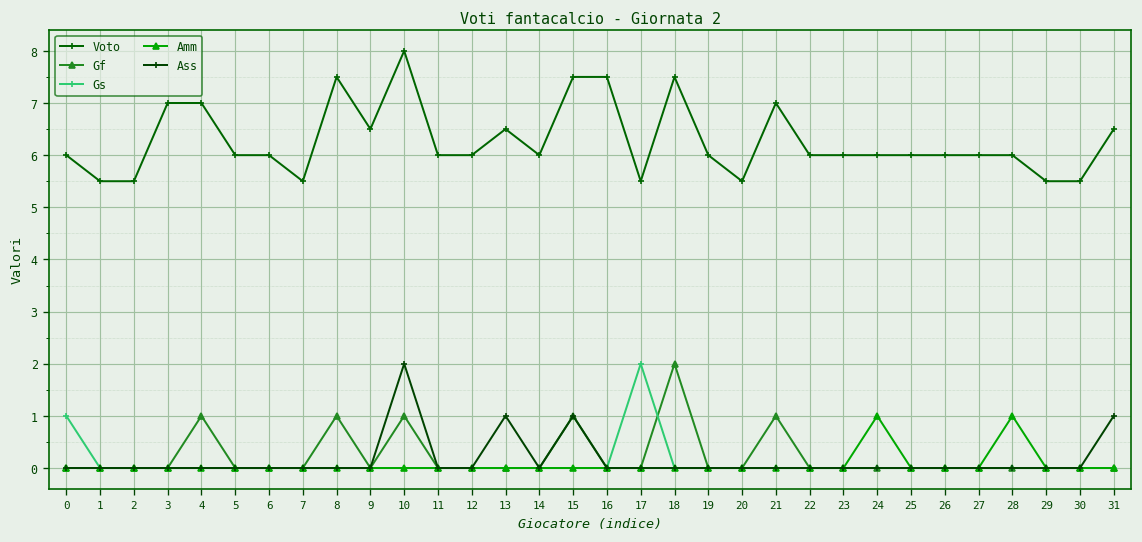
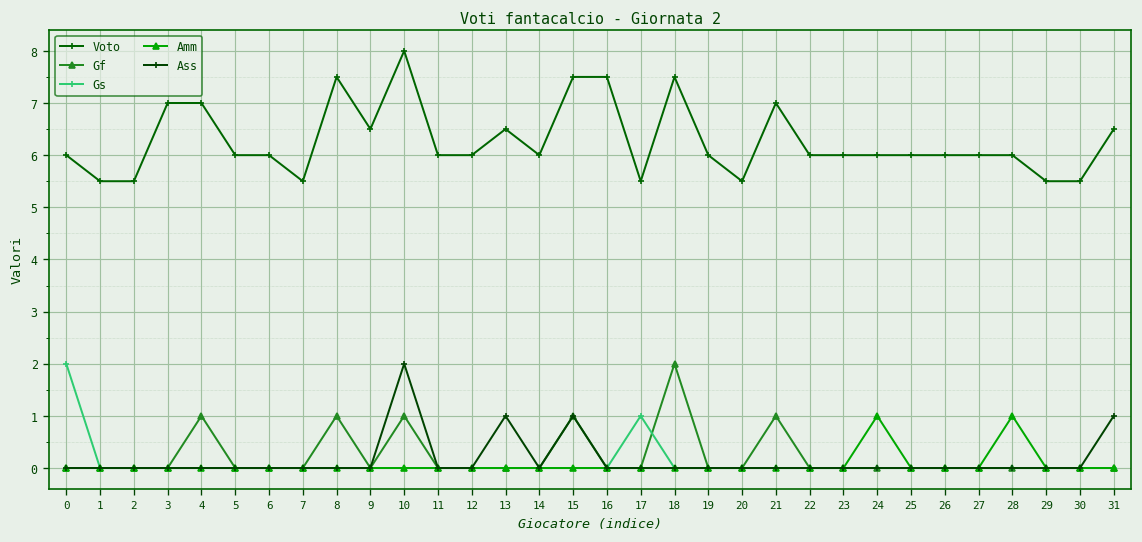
  {
    "Gs": {
-     "0": 1,
-     "17": 2
+     "0": 2,
+     "17": 1
    }
  }
